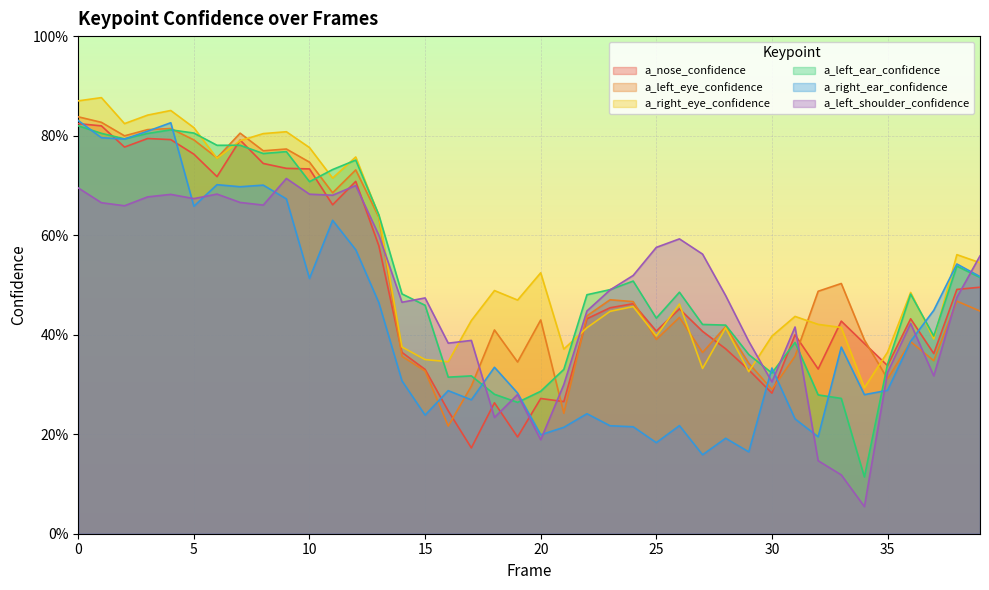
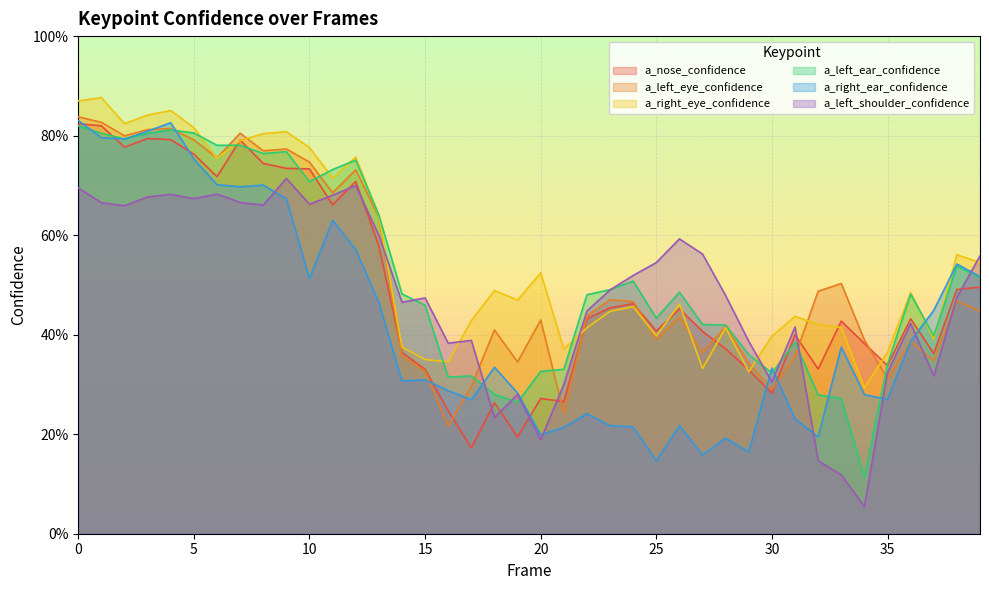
  {
    "a_left_ear_confidence": {
      "5": "81%",
      "10": "71%",
      "15": "46%",
-     "20": "29%",
+     "20": "33%",
      "25": "43%",
      "30": "32%"
    },
    "a_right_ear_confidence": {
      "0": "83%",
-     "5": "66%",
+     "5": "75%",
      "10": "51%",
-     "15": "24%",
+     "15": "31%",
      "20": "20%",
-     "25": "18%",
+     "25": "15%",
      "30": "33%",
-     "35": "29%"
+     "35": "27%"
    },
    "a_left_shoulder_confidence": {
      "0": "69%",
      "5": "67%",
-     "10": "68%",
+     "10": "66%",
      "15": "47%",
      "20": "19%",
-     "25": "58%",
+     "25": "54%",
      "30": "31%",
      "35": "32%"
    }
  }
